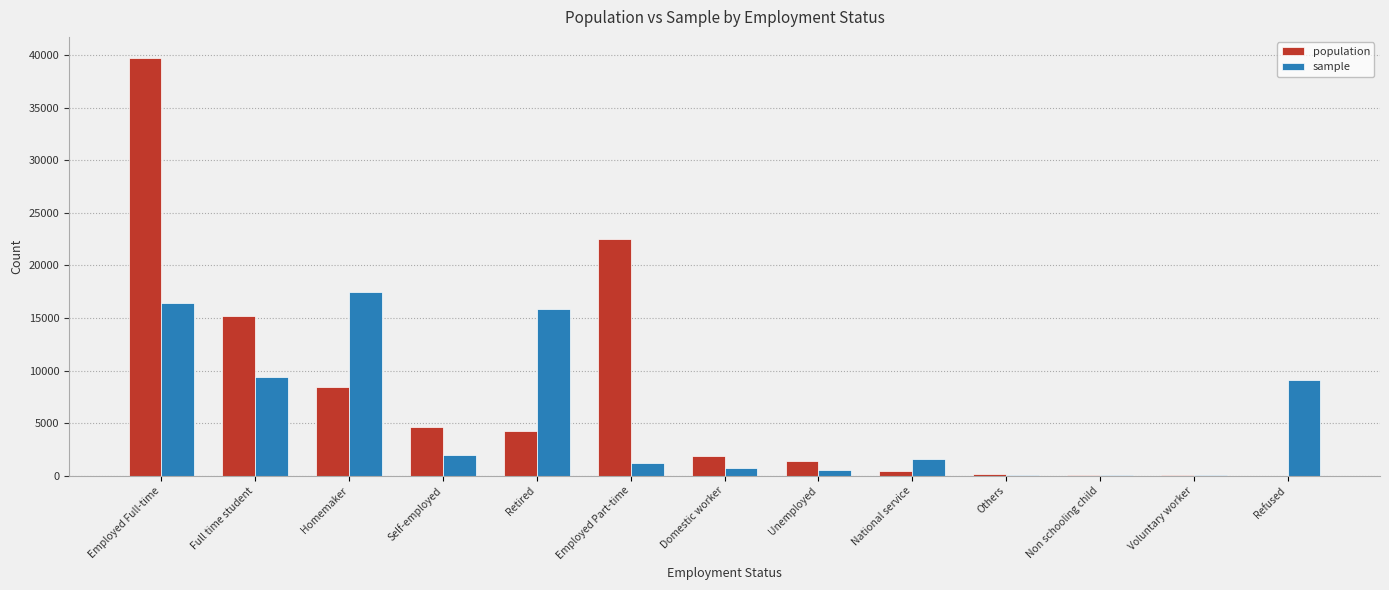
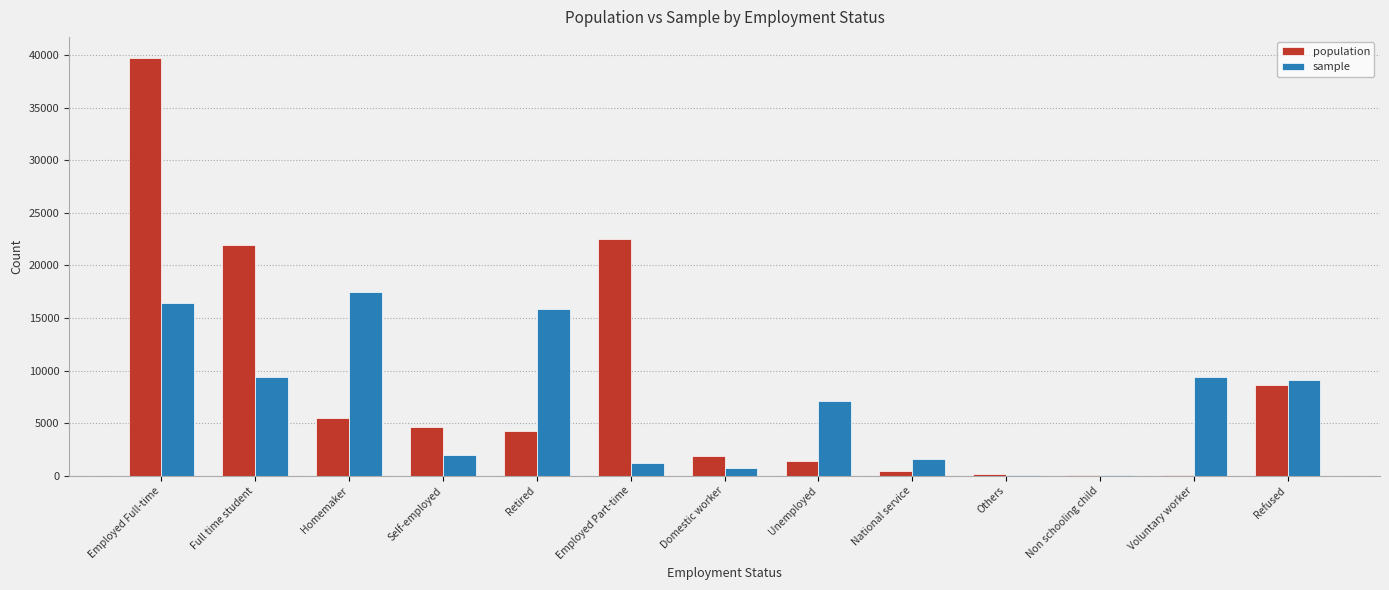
  {
    "population": {
      "Employed Full-time": 39800,
-     "Full time student": 15200,
-     "Homemaker": 8400,
+     "Full time student": 22000,
+     "Homemaker": 5500,
      "Self-employed": 4600,
      "Retired": 4200,
      "Employed Part-time": 22500,
      "Domestic worker": 1800,
      "Unemployed": 1400,
      "National service": 400,
-     "Refused": 0
+     "Refused": 8700
    },
    "sample": {
      "Employed Full-time": 16400,
      "Full time student": 9400,
      "Homemaker": 17500,
      "Self-employed": 2000,
      "Retired": 15800,
      "Employed Part-time": 1200,
      "Domestic worker": 800,
-     "Unemployed": 500,
+     "Unemployed": 7100,
      "National service": 1600,
-     "Voluntary worker": 0,
+     "Voluntary worker": 9400,
      "Refused": 9100
    }
  }
